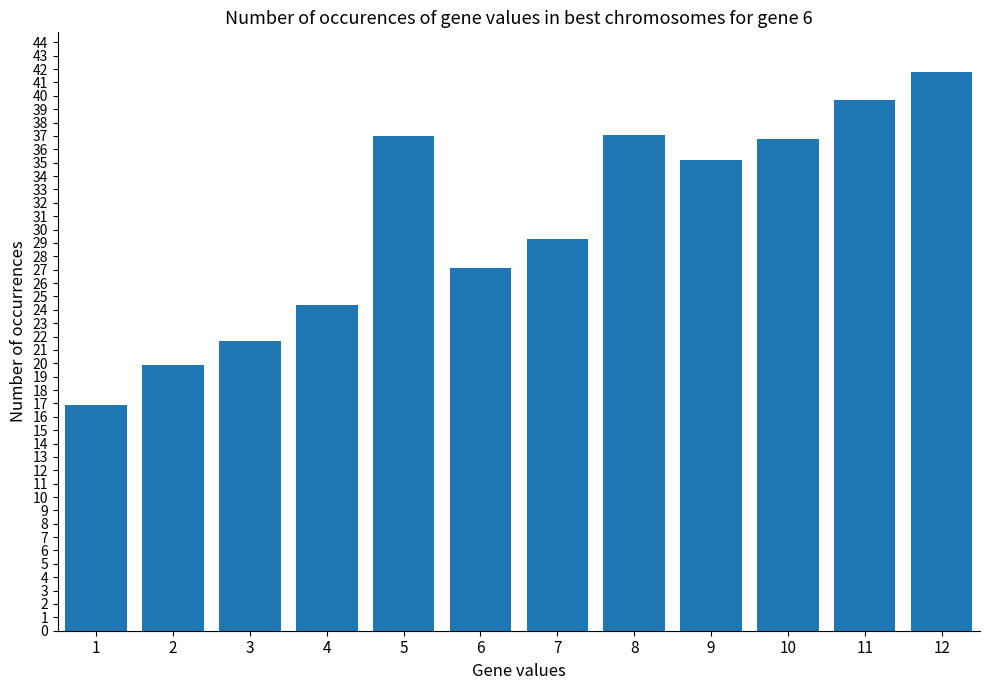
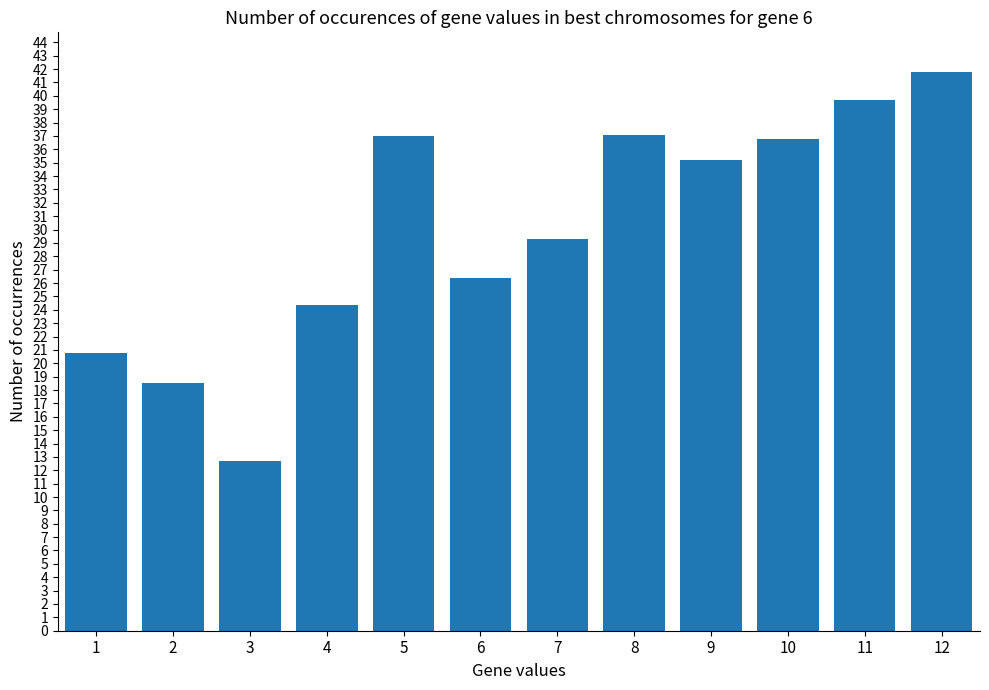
  {
-   "1": 16.9,
-   "2": 19.9,
-   "3": 21.7,
+   "1": 20.8,
+   "2": 18.5,
+   "3": 12.7,
    "4": 24.4,
    "5": 37.0,
-   "6": 27.2,
+   "6": 26.4,
    "7": 29.3,
    "8": 37.1,
    "9": 35.2,
    "10": 36.8,
    "11": 39.7,
    "12": 41.8
  }
